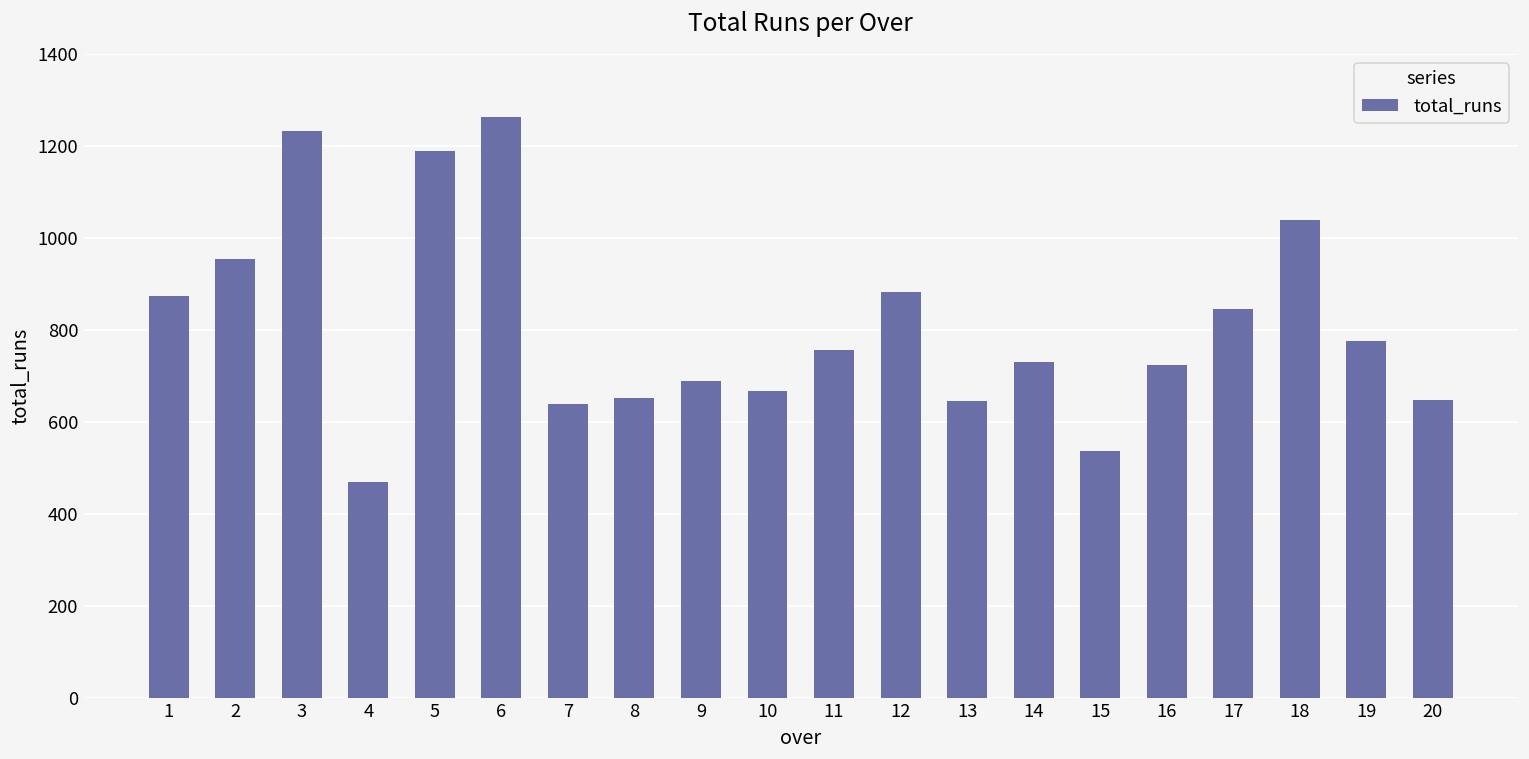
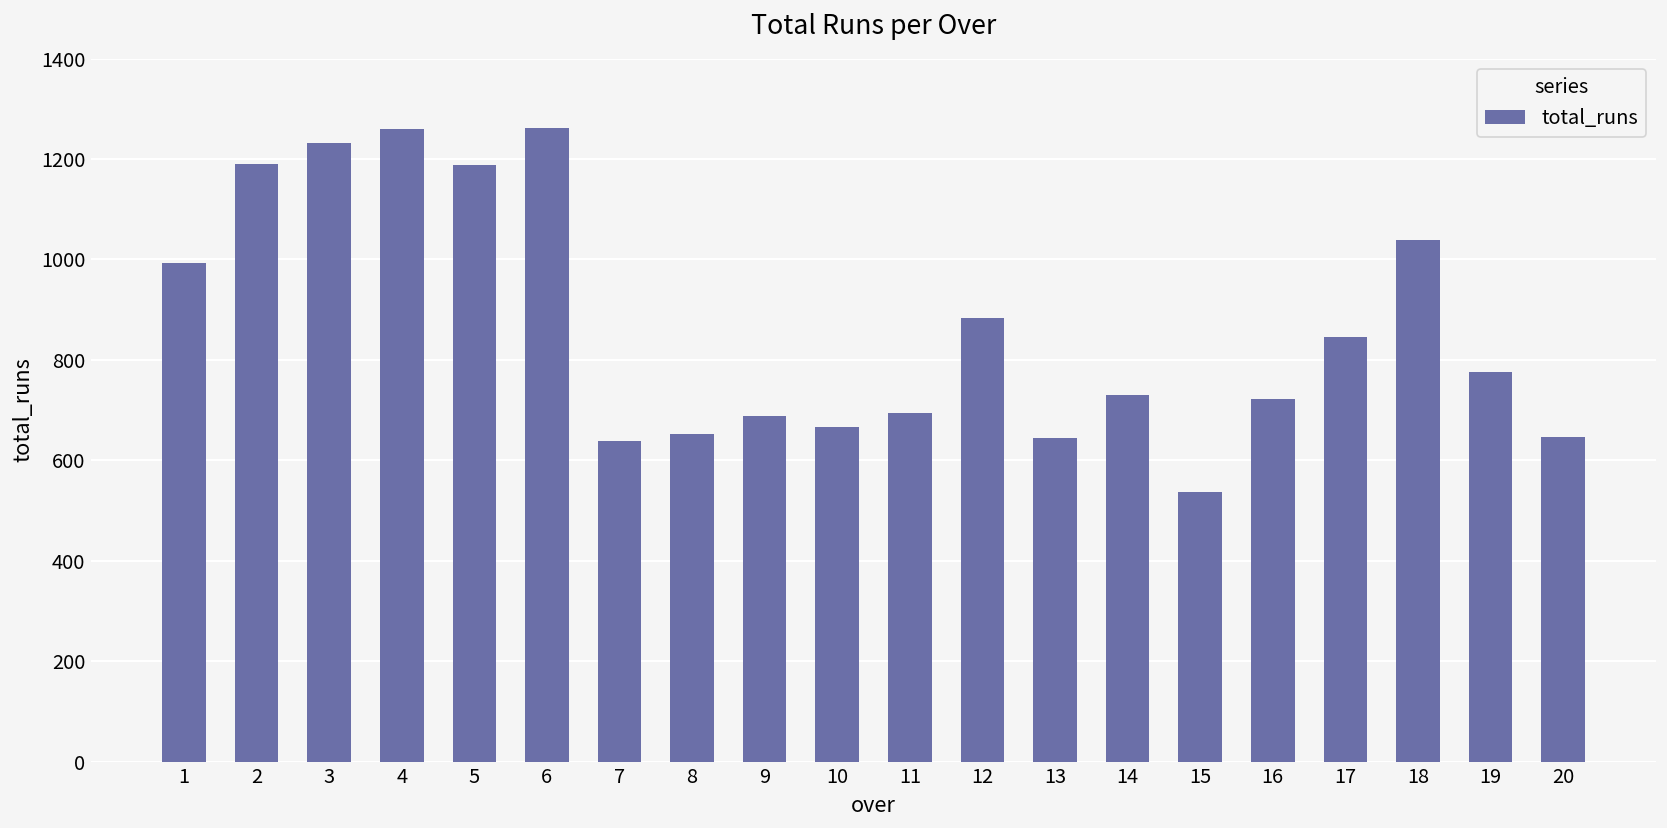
  {
-   "1": 870,
-   "2": 960,
+   "1": 990,
+   "2": 1190,
    "3": 1230,
-   "4": 470,
+   "4": 1260,
    "5": 1190,
    "6": 1260,
    "7": 640,
    "8": 650,
    "9": 690,
    "10": 670,
-   "11": 760,
+   "11": 690,
    "12": 880,
    "13": 650,
    "14": 730,
    "15": 540,
    "16": 720,
    "17": 850,
    "18": 1040,
    "19": 780,
    "20": 650
  }
